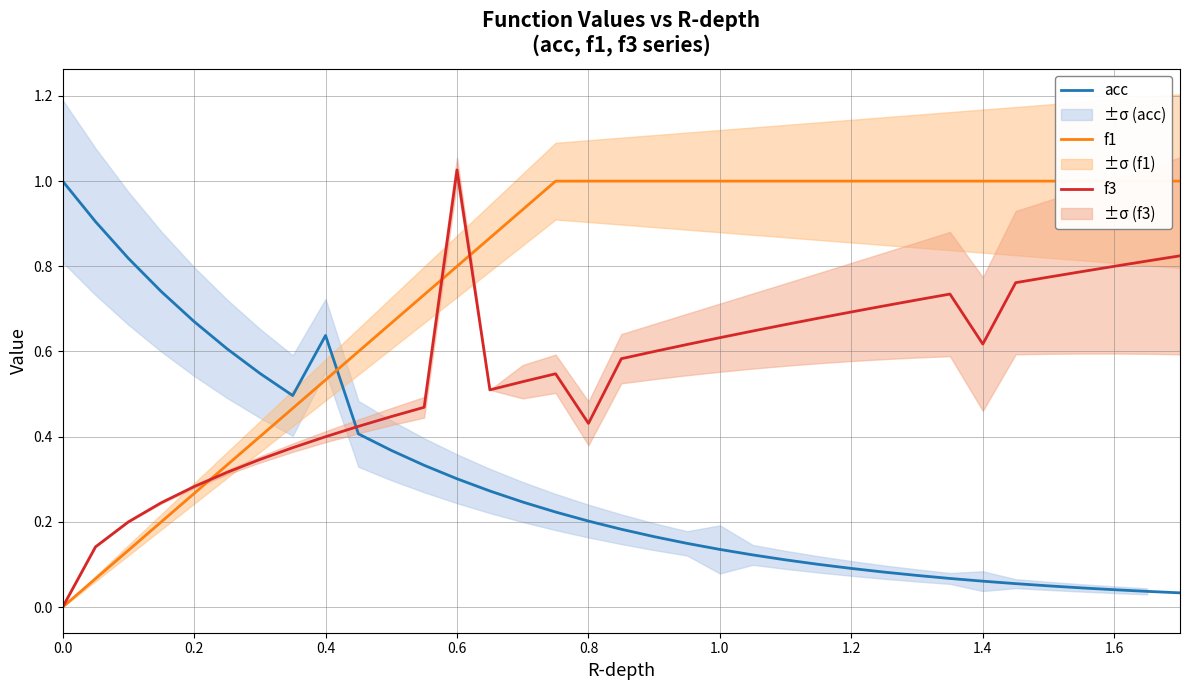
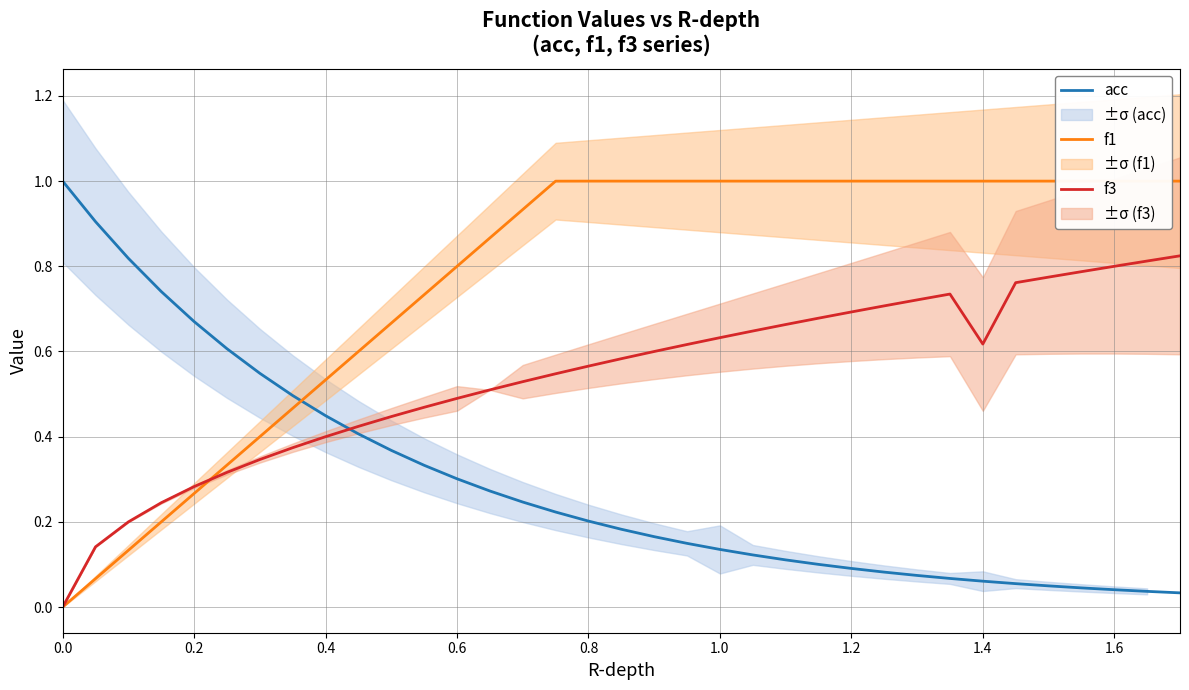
  {
    "acc": {
      "0.0": 1.00,
      "0.2": 0.67,
-     "0.4": 0.64,
+     "0.4": 0.45,
      "0.6": 0.30,
      "0.8": 0.20,
      "1.0": 0.14,
      "1.2": 0.09,
      "1.4": 0.06,
      "1.6": 0.04
    },
    "f1": {
      "0.2": 0.27,
      "0.6": 0.80,
      "0.8": 1.00,
      "1.0": 1.00,
      "1.2": 1.00,
      "1.4": 1.00
    },
    "f3": {
      "0.4": 0.40,
-     "0.6": 1.03,
-     "0.8": 0.43,
+     "0.6": 0.49,
+     "0.8": 0.57,
      "1.0": 0.63,
      "1.2": 0.69,
      "1.4": 0.62,
      "1.6": 0.80
    }
  }
